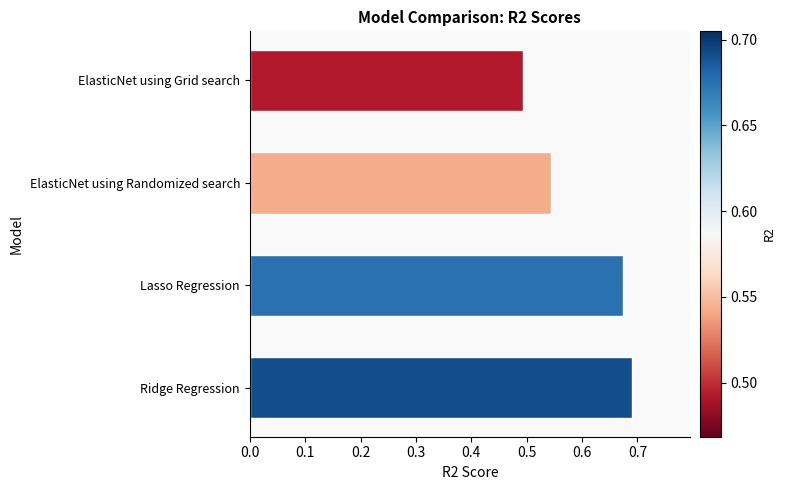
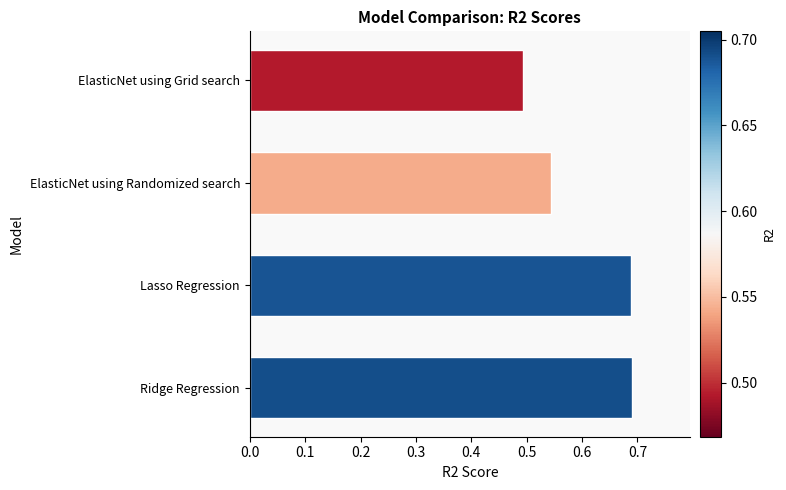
  {
    "ElasticNet using Grid search": 0.49,
    "ElasticNet using Randomized search": 0.54,
-   "Lasso Regression": 0.67,
+   "Lasso Regression": 0.69,
    "Ridge Regression": 0.69
  }
